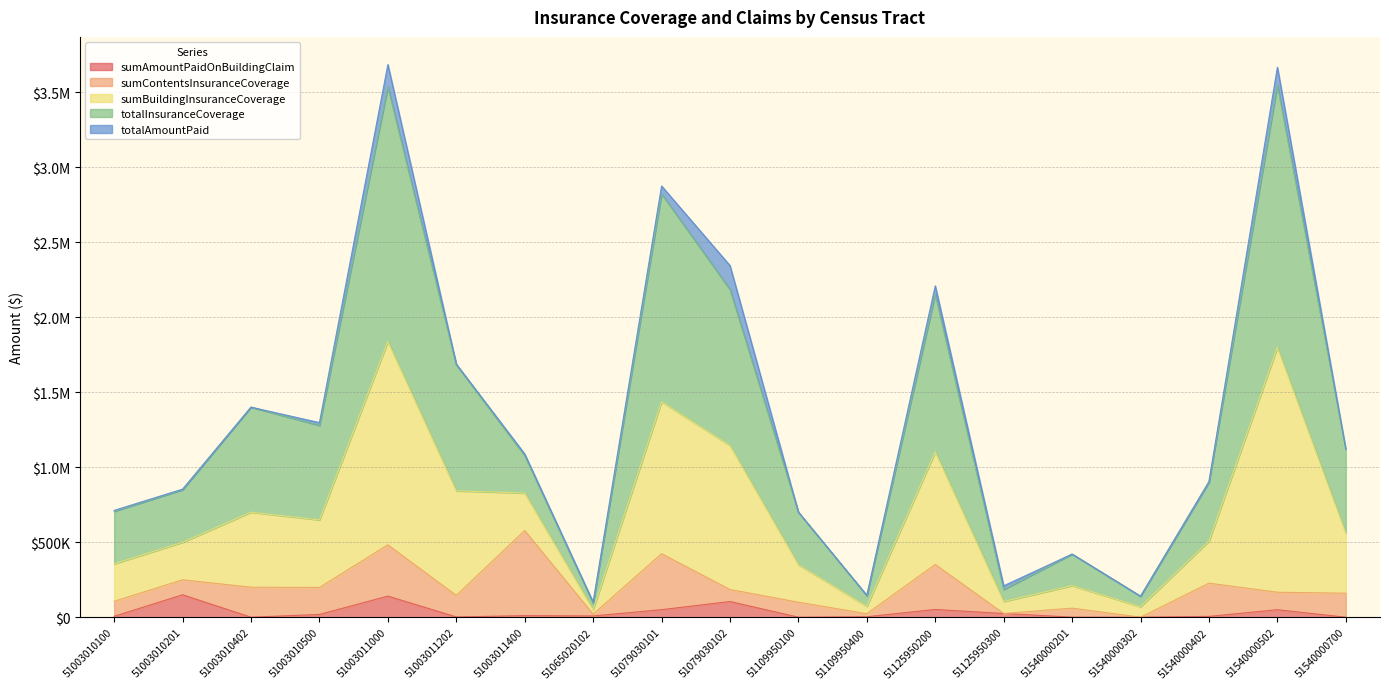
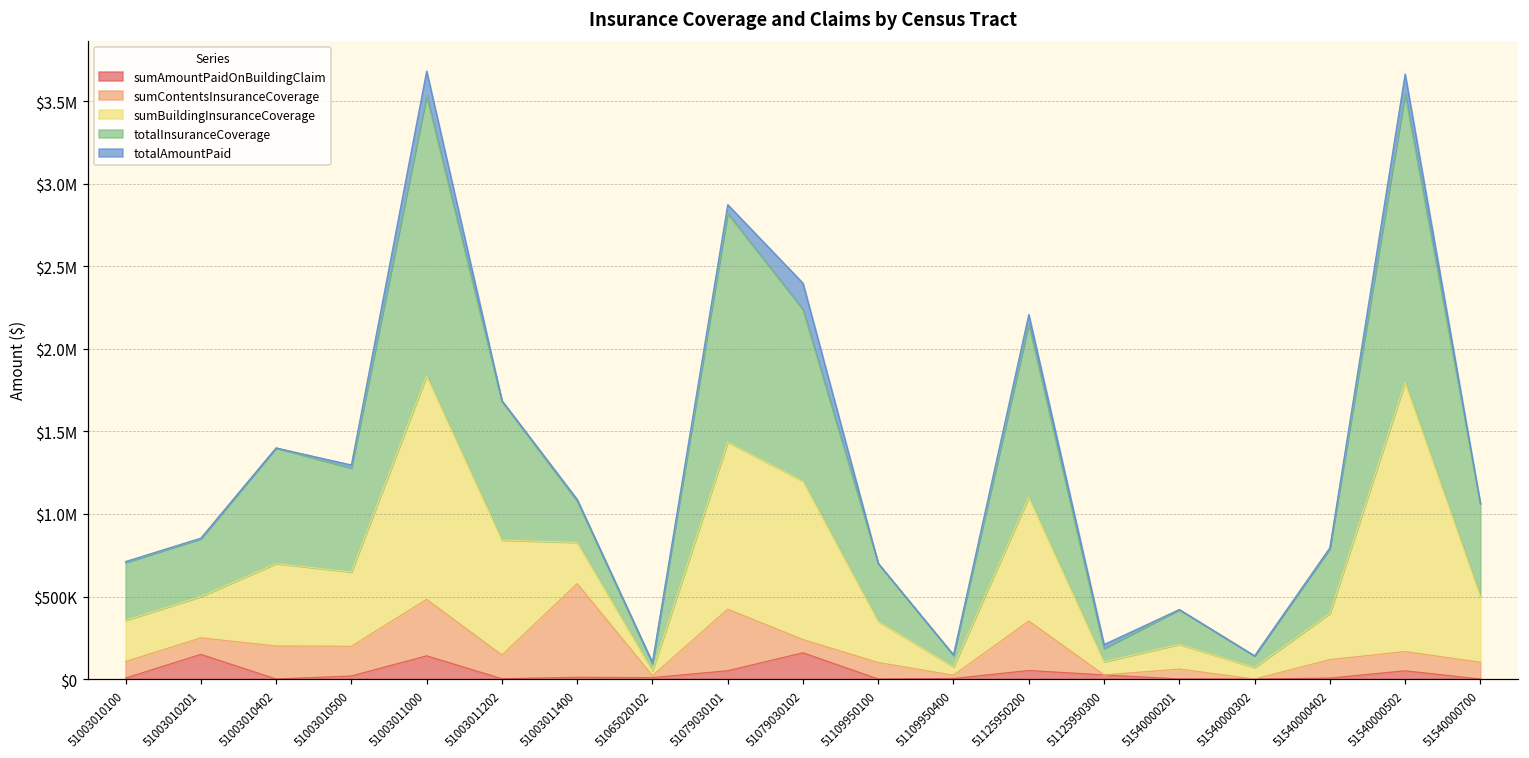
  {
    "sumAmountPaidOnBuildingClaim": {
      "51003010100": "$10000",
      "51003010201": "$150000",
      "51003010402": "$0",
      "51003010500": "$20000",
      "51003011000": "$140000",
      "51003011202": "$0",
      "51003011400": "$10000",
      "51079030101": "$50000",
-     "51079030102": "$100000",
+     "51079030102": "$160000",
      "51109950100": "$0",
      "51109950400": "$0",
      "51125950200": "$50000",
      "51540000201": "$0",
      "51540000402": "$10000",
      "51540000502": "$50000",
      "51540000700": "$0"
    },
    "sumContentsInsuranceCoverage": {
      "51003010100": "$100000",
      "51003010201": "$100000",
      "51003010402": "$200000",
      "51003010500": "$180000",
      "51003011000": "$340000",
      "51003011202": "$140000",
      "51003011400": "$570000",
      "51079030101": "$370000",
      "51079030102": "$80000",
      "51109950100": "$100000",
      "51109950400": "$20000",
      "51125950200": "$300000",
      "51540000201": "$60000",
-     "51540000402": "$220000",
+     "51540000402": "$110000",
      "51540000502": "$120000",
-     "51540000700": "$160000"
+     "51540000700": "$100000"
    },
    "sumBuildingInsuranceCoverage": {
      "51003010100": "$250000",
      "51003010201": "$250000",
      "51003010402": "$500000",
      "51003010500": "$450000",
      "51003011000": "$1360000",
      "51003011202": "$700000",
      "51003011400": "$250000",
      "51065020102": "$30000",
      "51079030101": "$1010000",
      "51079030102": "$960000",
      "51109950100": "$250000",
      "51109950400": "$50000",
      "51125950200": "$750000",
      "51125950300": "$80000",
      "51540000201": "$150000",
      "51540000302": "$70000",
      "51540000402": "$280000",
      "51540000502": "$1630000",
      "51540000700": "$400000"
    },
    "totalInsuranceCoverage": {
      "51003010500": "$630000",
      "51003011000": "$1700000",
      "51079030101": "$1390000",
      "51079030102": "$1040000",
      "51125950200": "$1050000",
      "51125950300": "$80000",
      "51540000502": "$1750000"
    },
    "totalAmountPaid": {
      "51003010500": "$20000",
      "51003011000": "$150000",
      "51079030101": "$50000",
      "51079030102": "$160000",
      "51125950200": "$60000",
      "51125950300": "$20000",
      "51540000502": "$120000"
    }
  }
